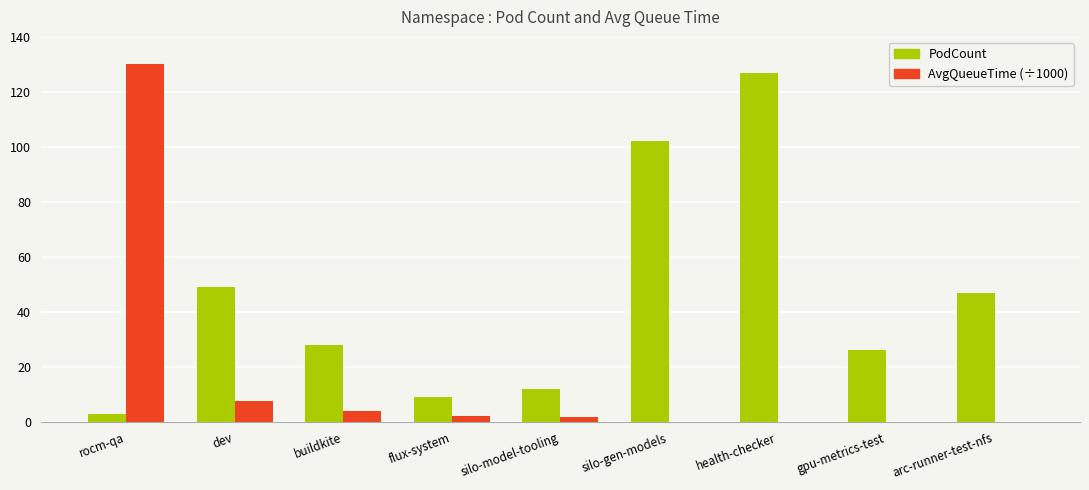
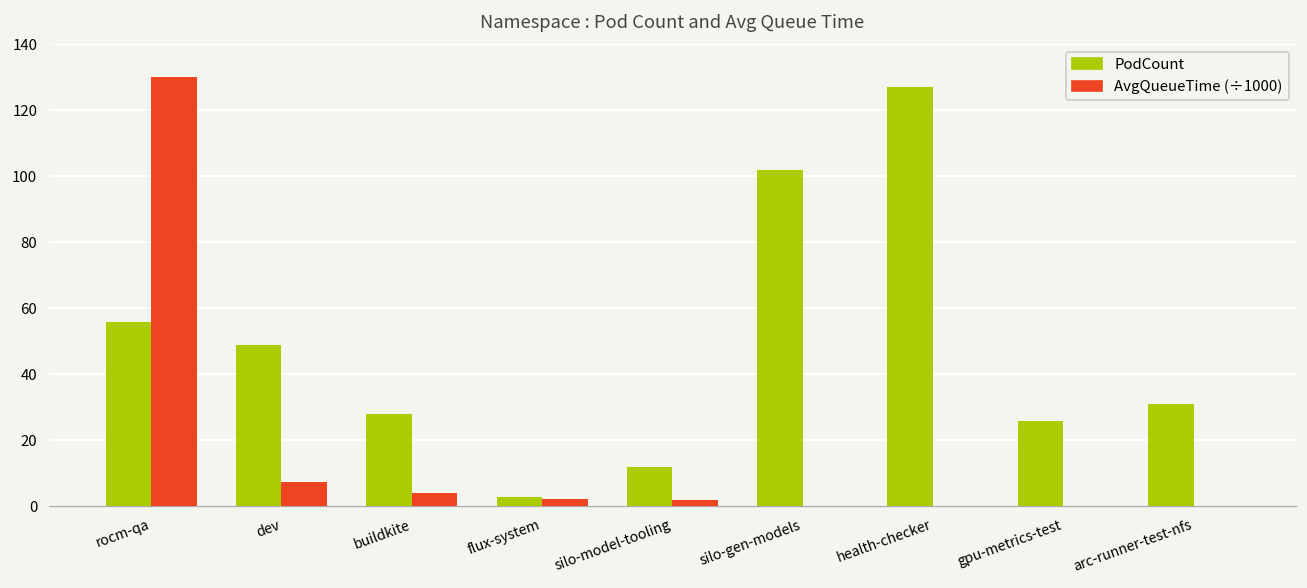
  {
    "PodCount": {
-     "rocm-qa": 3,
+     "rocm-qa": 56,
      "dev": 49,
      "buildkite": 28,
-     "flux-system": 9,
+     "flux-system": 3,
      "silo-model-tooling": 12,
      "silo-gen-models": 102,
      "health-checker": 127,
      "gpu-metrics-test": 26,
-     "arc-runner-test-nfs": 47
+     "arc-runner-test-nfs": 31
    },
    "AvgQueueTime (÷1000)": {
      "rocm-qa": 130,
      "dev": 7,
      "buildkite": 4,
      "flux-system": 2,
      "silo-model-tooling": 2,
      "arc-runner-test-nfs": 0
    }
  }
